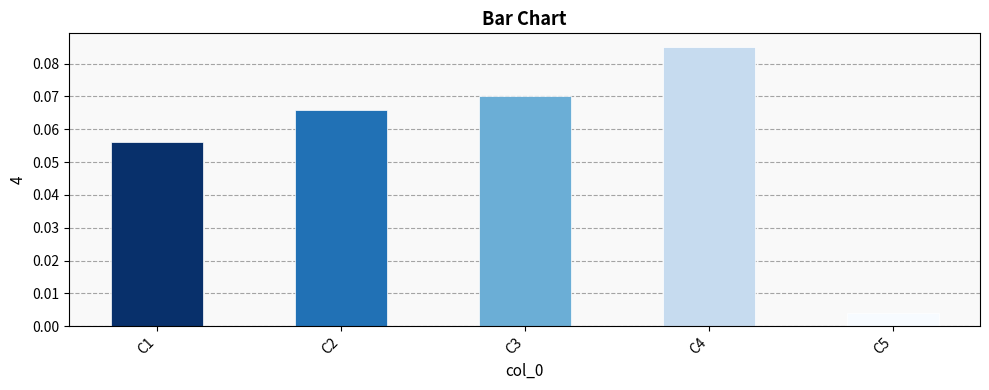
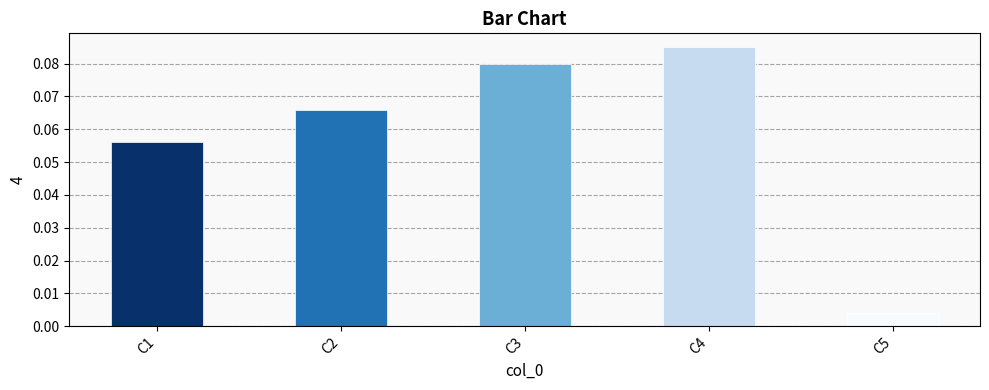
  {
    "C1": 0.056,
    "C2": 0.066,
-   "C3": 0.07,
+   "C3": 0.08,
    "C4": 0.085,
    "C5": 0.004
  }
